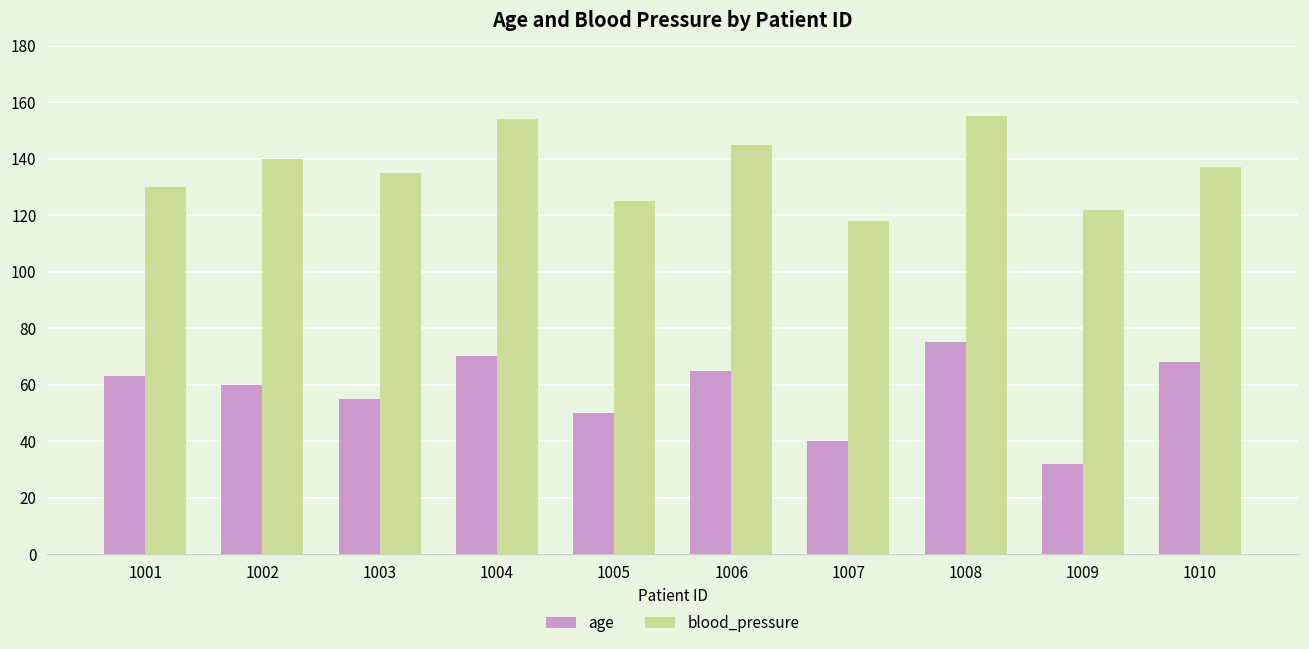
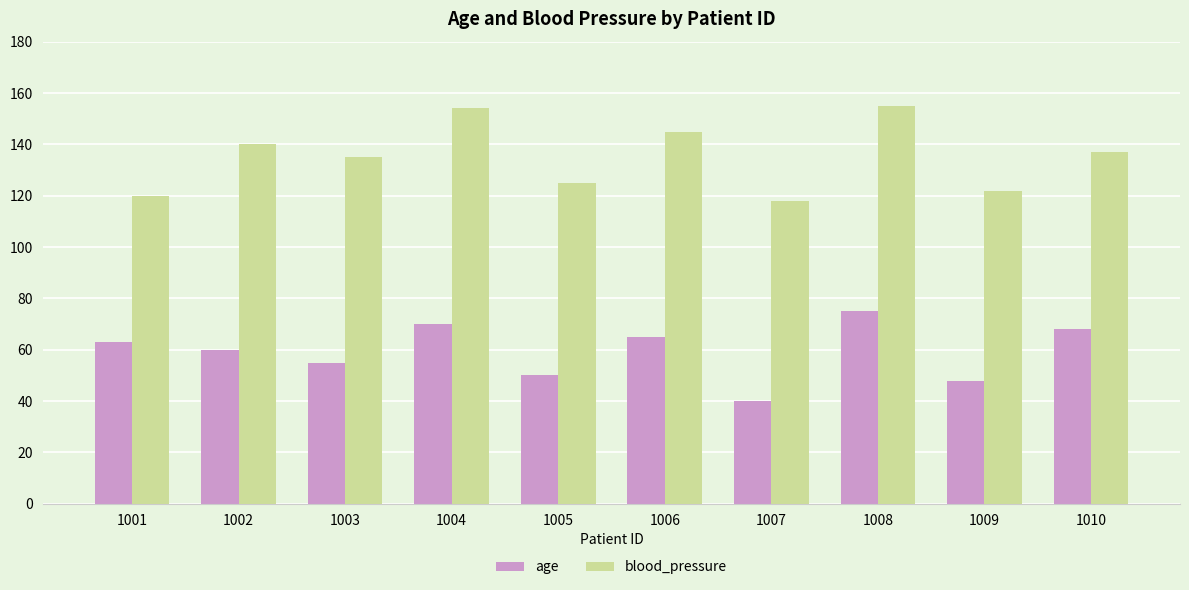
  {
    "age": {
      "1001": 63,
      "1002": 60,
      "1003": 55,
      "1004": 70,
      "1005": 50,
      "1006": 65,
      "1007": 40,
      "1008": 75,
-     "1009": 32,
+     "1009": 48,
      "1010": 68
    },
    "blood_pressure": {
-     "1001": 130,
+     "1001": 120,
      "1002": 140,
      "1003": 135,
      "1004": 154,
      "1005": 125,
      "1006": 145,
      "1007": 118,
      "1008": 155,
      "1009": 122,
      "1010": 137
    }
  }
